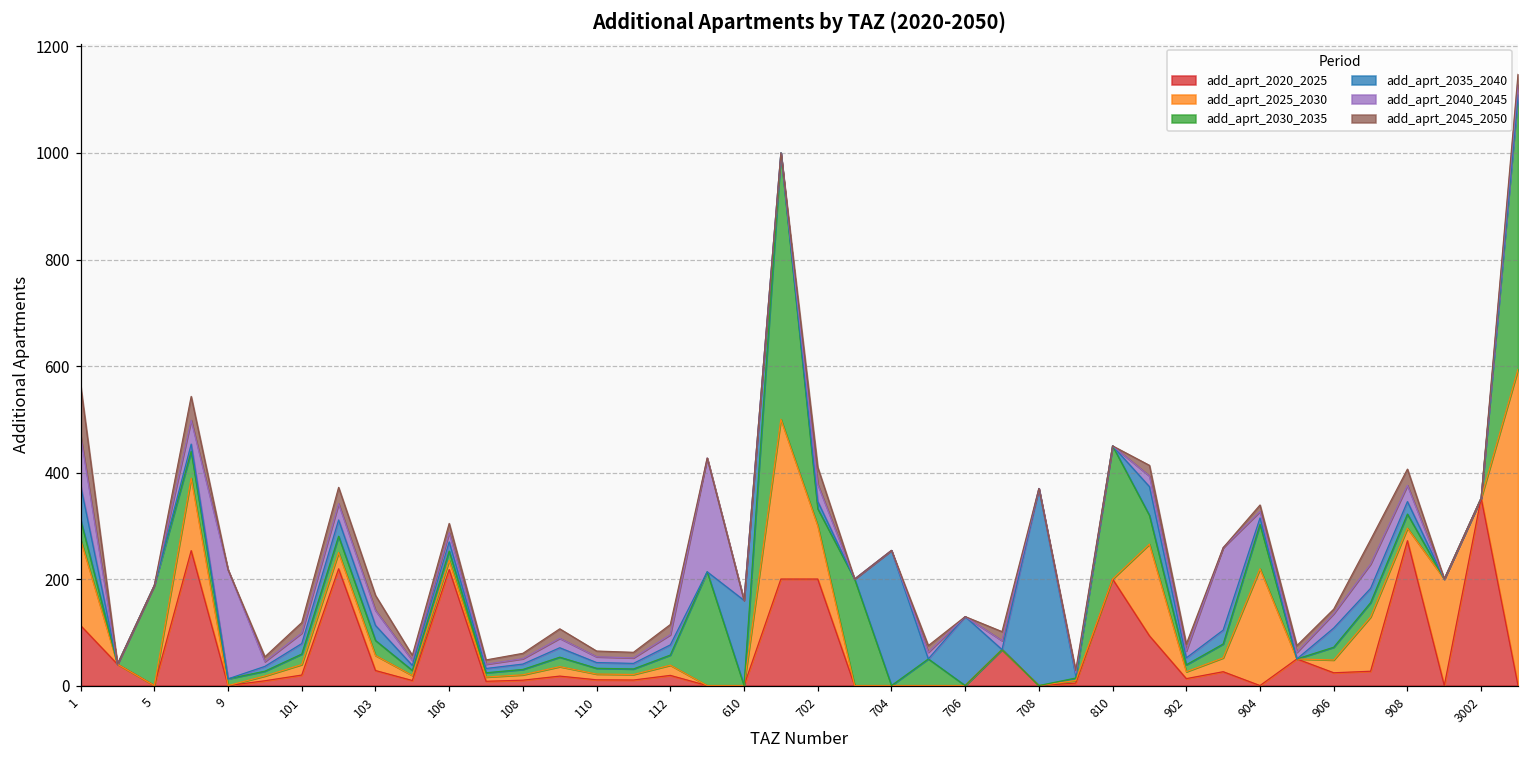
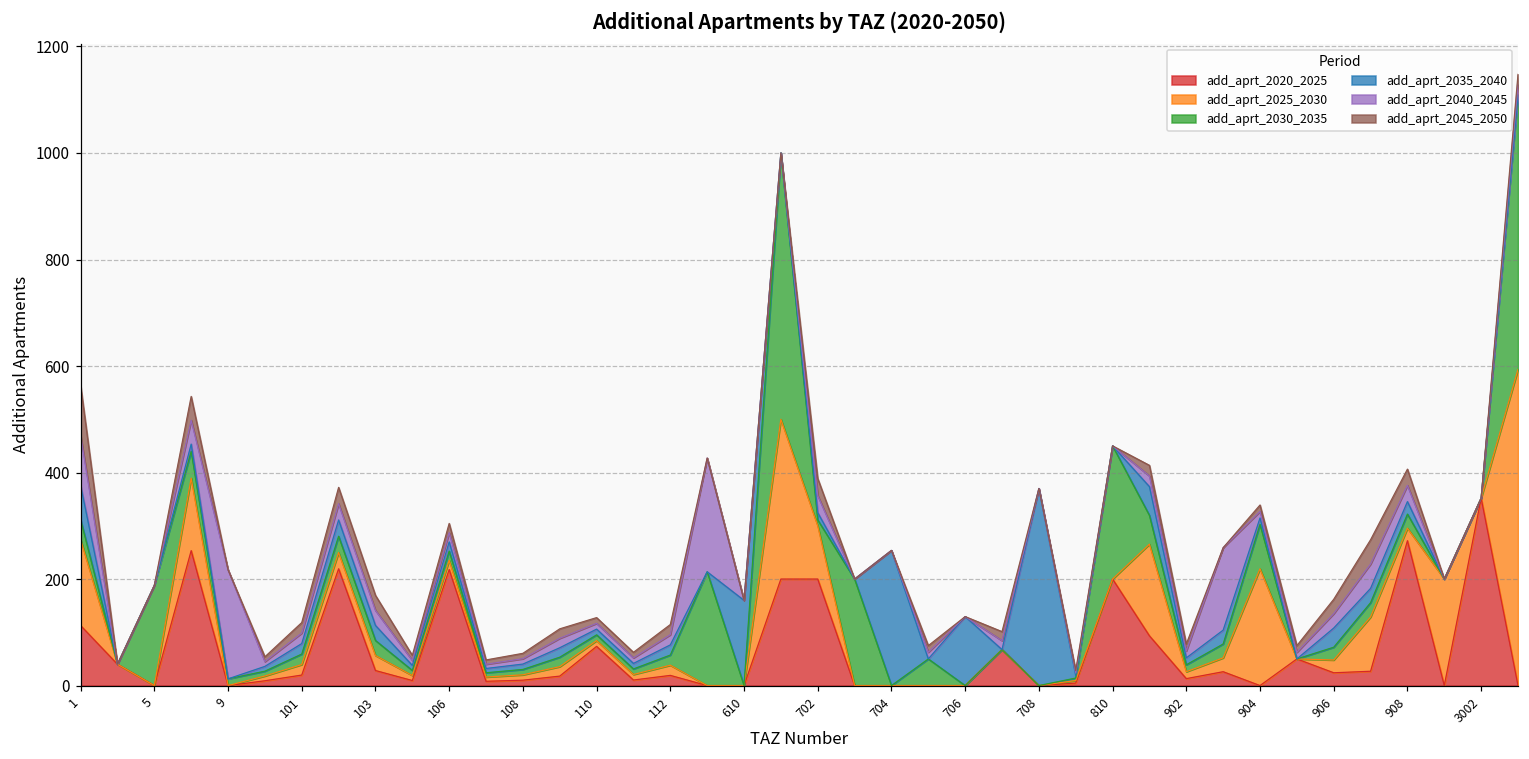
  {
    "add_aprt_2020_2025": {
      "1": 110,
      "101": 20,
      "103": 30,
      "106": 220,
      "108": 10,
-     "110": 10,
+     "110": 70,
      "112": 20,
      "702": 200,
      "902": 10,
      "904": 0,
      "906": 20,
      "908": 270
    },
    "add_aprt_2025_2030": {
      "1": 160,
      "101": 20,
      "103": 30,
      "106": 20,
      "108": 10,
      "110": 10,
      "112": 20,
      "702": 100,
      "902": 10,
      "904": 220,
      "906": 20,
      "908": 20
    },
    "add_aprt_2030_2035": {
      "1": 40,
      "101": 20,
      "103": 30,
      "106": 20,
      "108": 10,
      "110": 10,
      "112": 20,
-     "702": 30,
+     "702": 10,
      "902": 10,
      "904": 80,
      "906": 20,
      "908": 30
    },
    "add_aprt_2035_2040": {
      "1": 60,
      "101": 20,
      "103": 30,
      "106": 20,
      "108": 10,
      "110": 10,
      "112": 20,
      "702": 10,
      "902": 10,
      "904": 10,
      "906": 40,
      "908": 20
    },
    "add_aprt_2040_2045": {
      "1": 90,
      "101": 20,
      "103": 30,
      "106": 20,
      "108": 10,
      "110": 10,
      "112": 20,
      "702": 30,
      "902": 10,
      "904": 10,
      "906": 30,
      "908": 30
    },
    "add_aprt_2045_2050": {
      "1": 90,
      "101": 20,
      "103": 30,
      "106": 20,
      "108": 10,
      "110": 10,
      "112": 20,
      "702": 30,
      "902": 10,
      "904": 10,
-     "906": 10,
+     "906": 30,
      "908": 30
    }
  }
